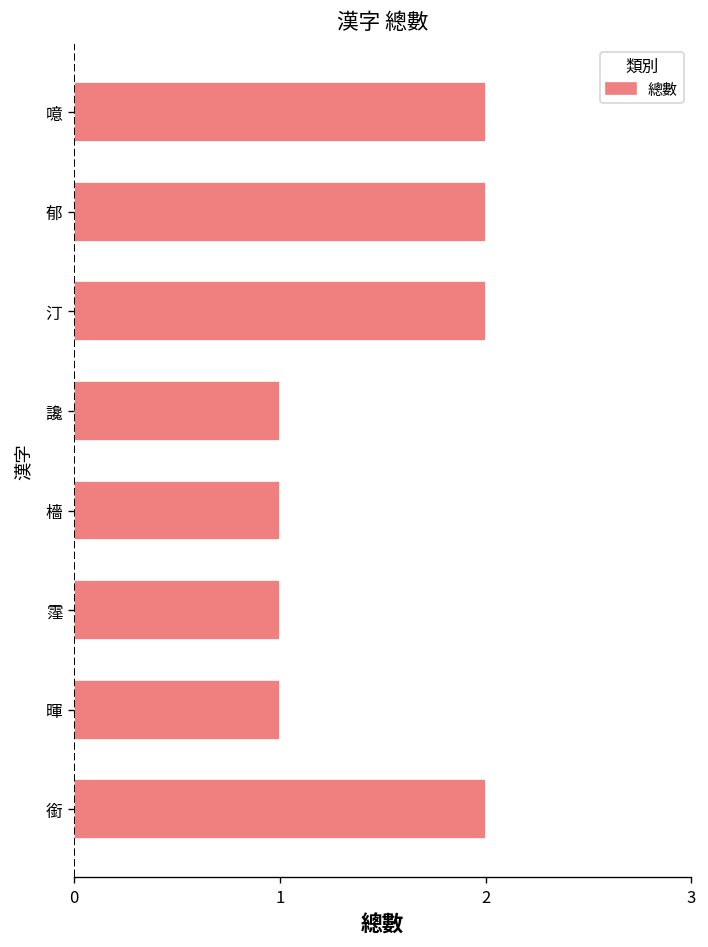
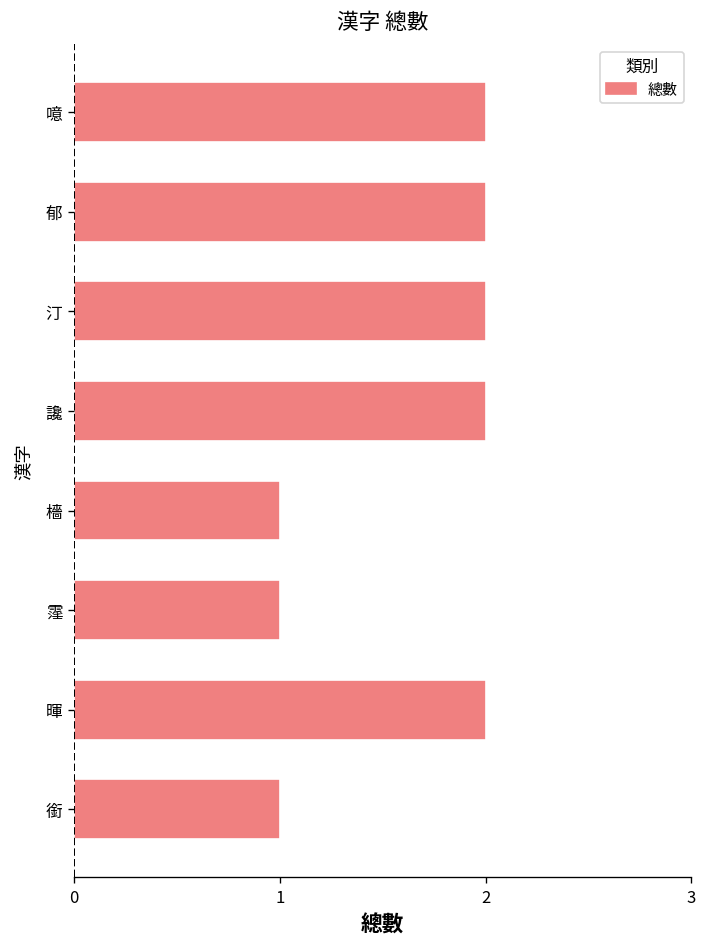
  {
    "噫": 2,
    "郁": 2,
    "汀": 2,
-   "讒": 1,
+   "讒": 2,
    "檣": 1,
    "霪": 1,
-   "暉": 1,
-   "銜": 2
+   "暉": 2,
+   "銜": 1
  }
